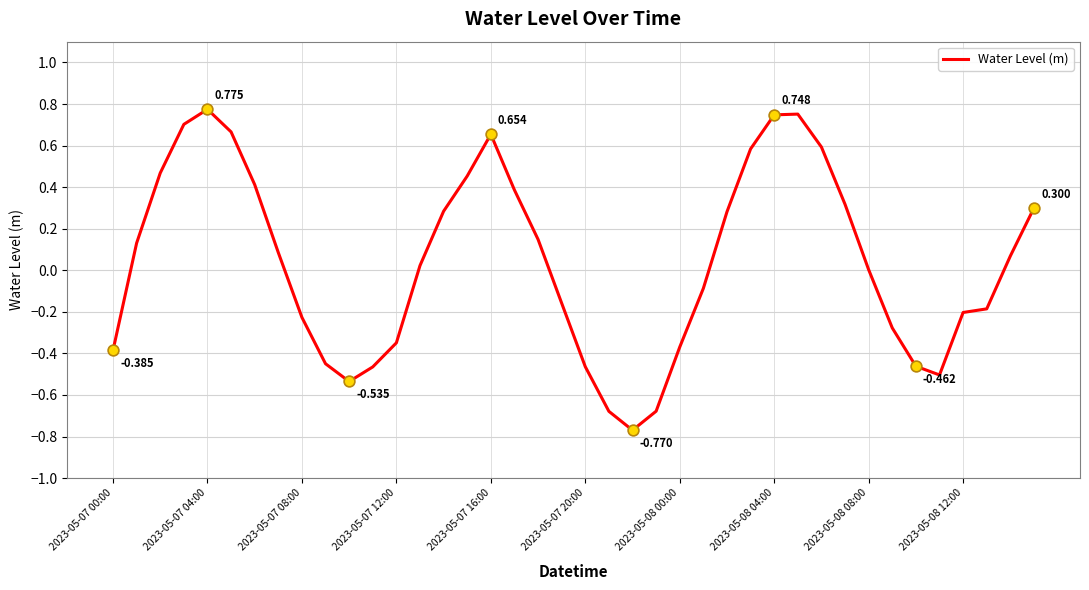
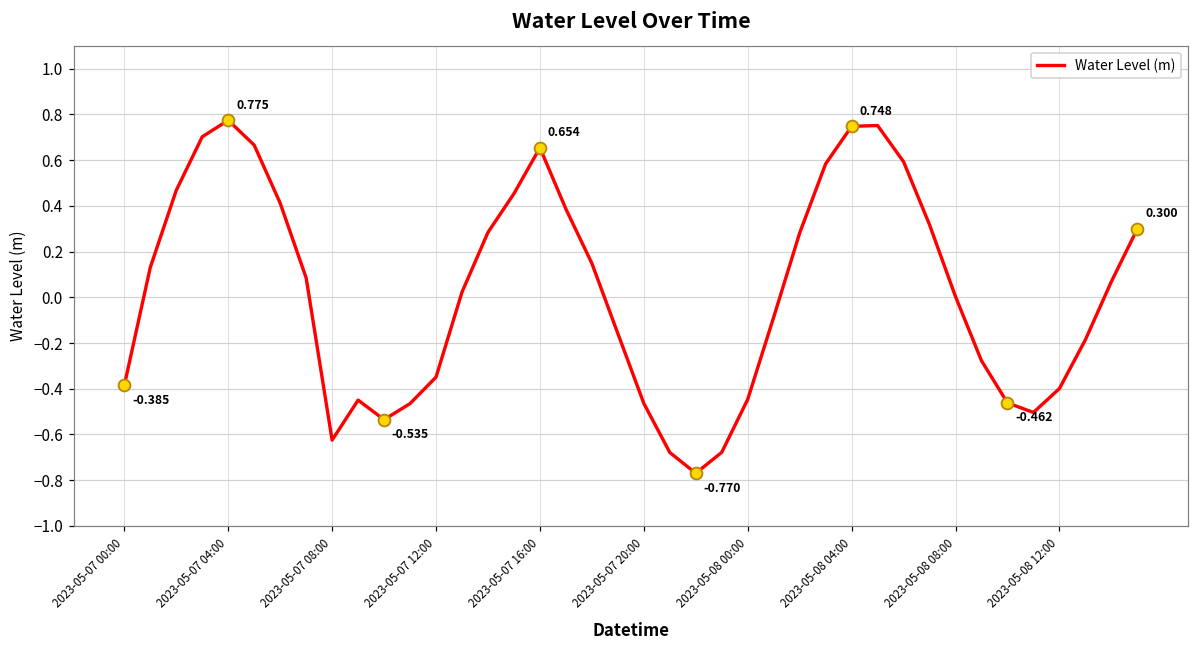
  {
    "Water Level (m)": {
-     "2023-05-07 08:00": -0.23,
+     "2023-05-07 08:00": -0.62,
      "2023-05-07 12:00": -0.35,
      "2023-05-07 20:00": -0.46,
-     "2023-05-08 00:00": -0.37,
+     "2023-05-08 00:00": -0.45,
      "2023-05-08 08:00": 0.00,
-     "2023-05-08 12:00": -0.20
+     "2023-05-08 12:00": -0.40
    }
  }
